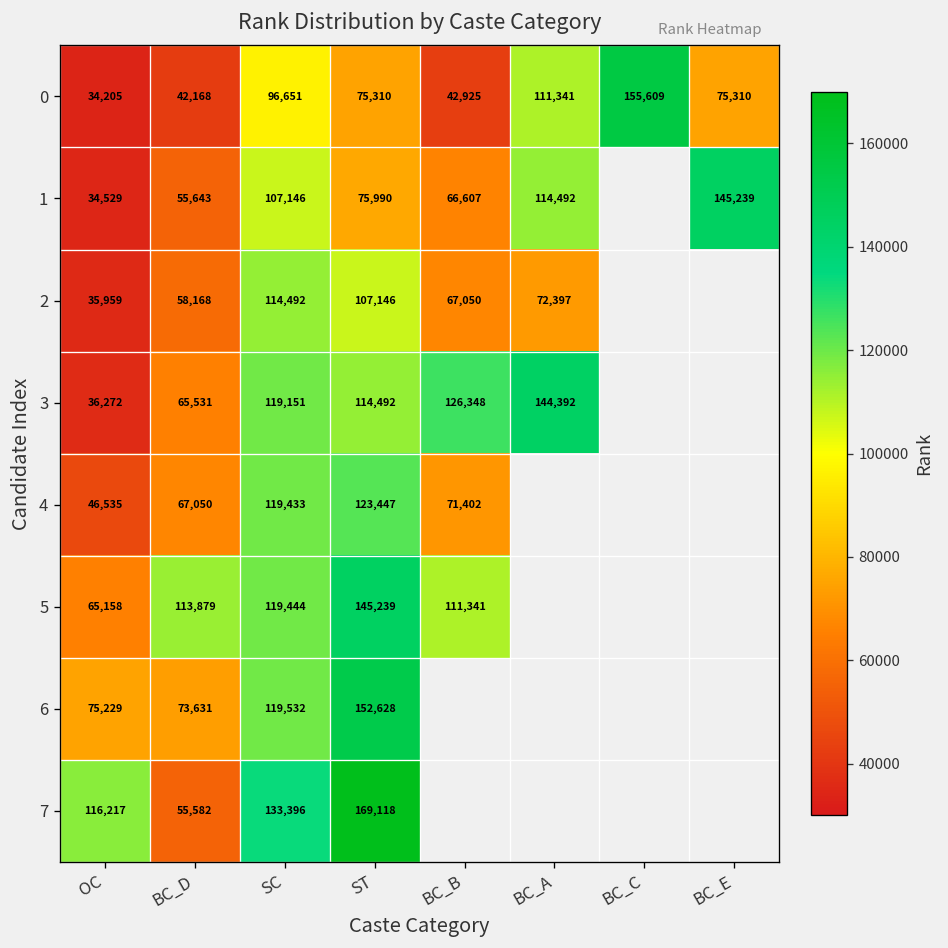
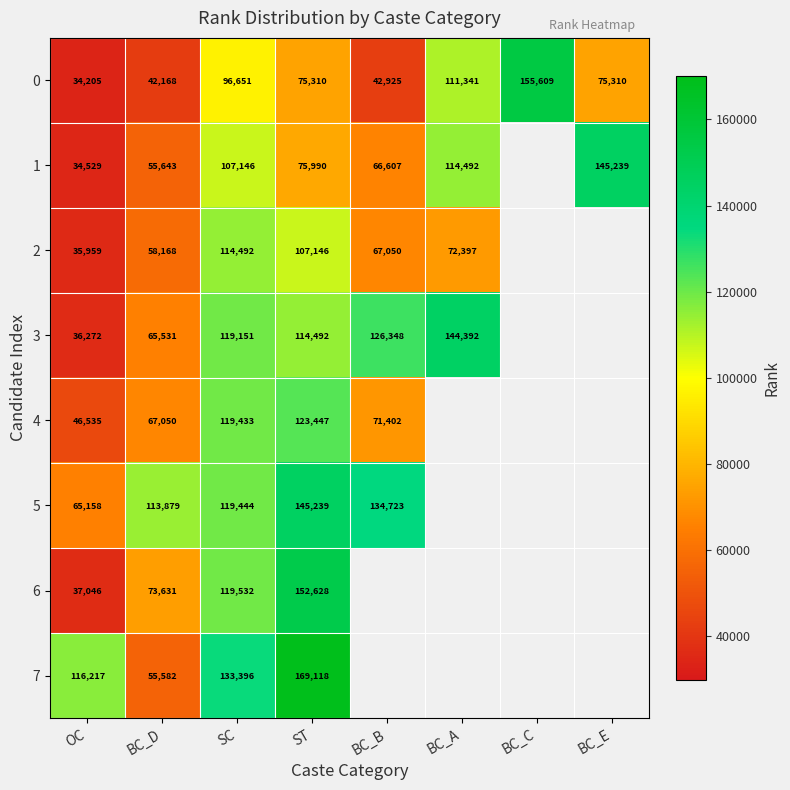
  {
    "0": {
      "OC": "34,205",
      "BC_D": "42,168",
      "SC": "96,651",
      "ST": "75,310",
      "BC_B": "42,925",
      "BC_A": "111,341",
      "BC_C": "155,609",
      "BC_E": "75,310"
    },
    "1": {
      "OC": "34,529",
      "BC_D": "55,643",
      "SC": "107,146",
      "ST": "75,990",
      "BC_B": "66,607",
      "BC_A": "114,492",
      "BC_E": "145,239"
    },
    "2": {
      "OC": "35,959",
      "BC_D": "58,168",
      "SC": "114,492",
      "ST": "107,146",
      "BC_B": "67,050",
      "BC_A": "72,397"
    },
    "3": {
      "OC": "36,272",
      "BC_D": "65,531",
      "SC": "119,151",
      "ST": "114,492",
      "BC_B": "126,348",
      "BC_A": "144,392"
    },
    "4": {
      "OC": "46,535",
      "BC_D": "67,050",
      "SC": "119,433",
      "ST": "123,447",
      "BC_B": "71,402"
    },
    "5": {
      "OC": "65,158",
      "BC_D": "113,879",
      "SC": "119,444",
      "ST": "145,239",
-     "BC_B": "111,341"
+     "BC_B": "134,723"
    },
    "6": {
-     "OC": "75,229",
+     "OC": "37,046",
      "BC_D": "73,631",
      "SC": "119,532",
      "ST": "152,628"
    },
    "7": {
      "OC": "116,217",
      "BC_D": "55,582",
      "SC": "133,396",
      "ST": "169,118"
    }
  }
